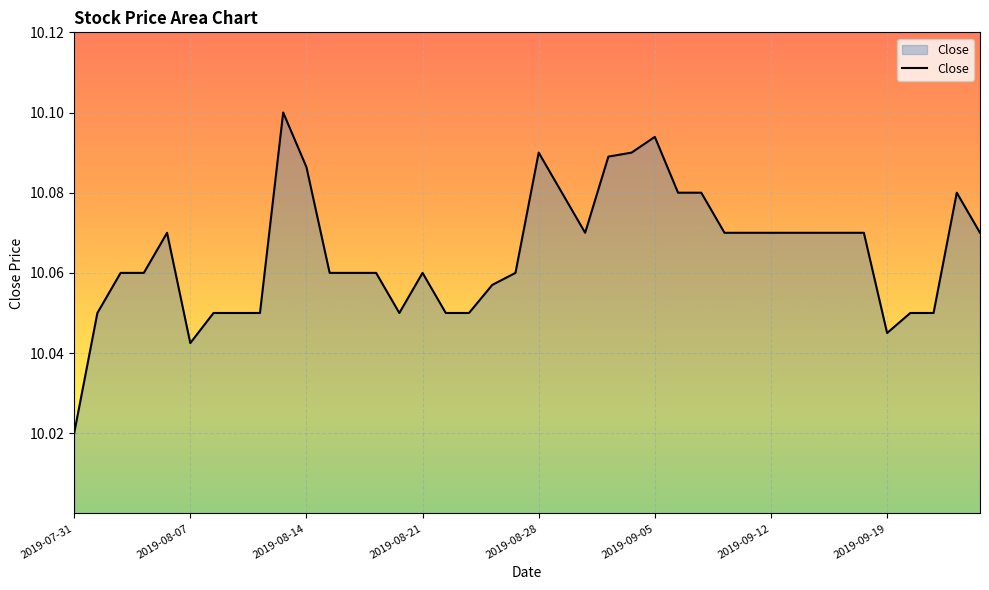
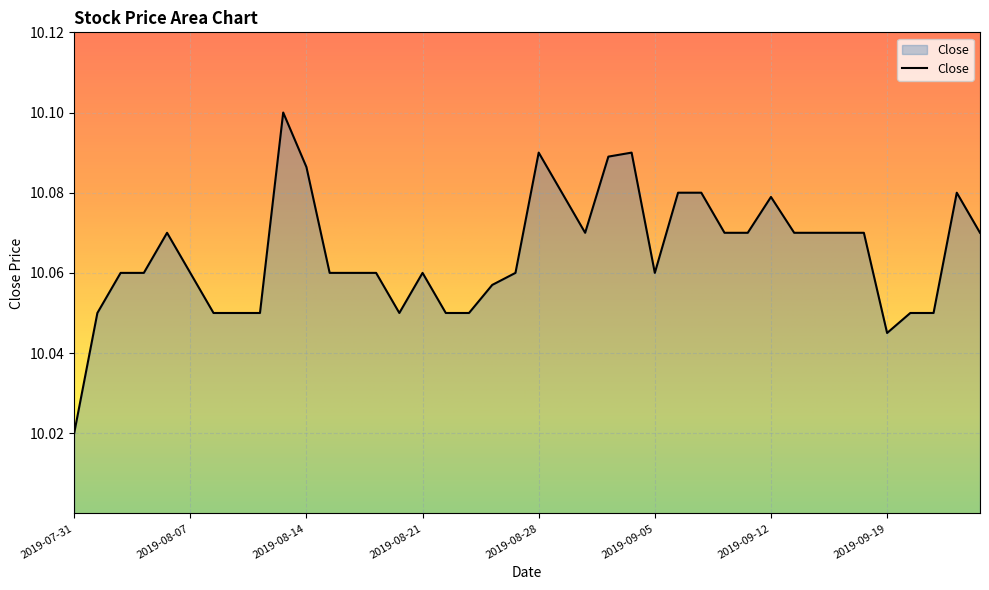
  {
    "2019-07-31": 10.020,
-   "2019-08-07": 10.042,
+   "2019-08-07": 10.060,
    "2019-08-14": 10.086,
    "2019-08-21": 10.060,
    "2019-08-28": 10.090,
-   "2019-09-05": 10.094,
-   "2019-09-12": 10.070,
+   "2019-09-05": 10.060,
+   "2019-09-12": 10.079,
    "2019-09-19": 10.045
  }
